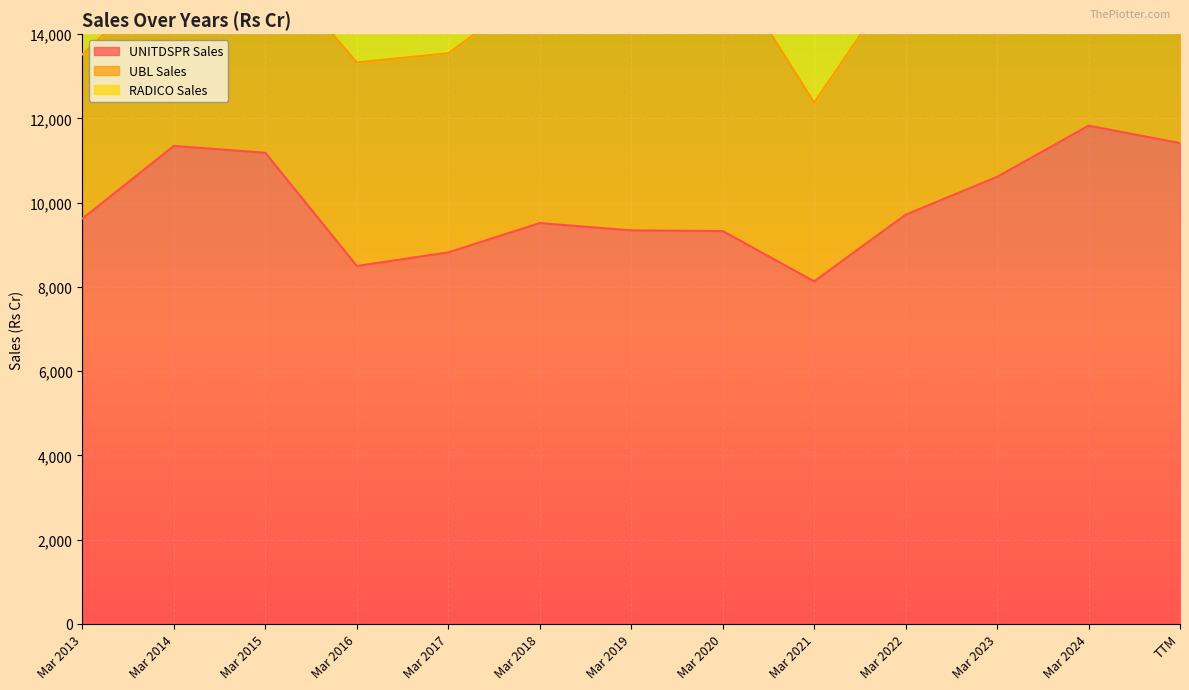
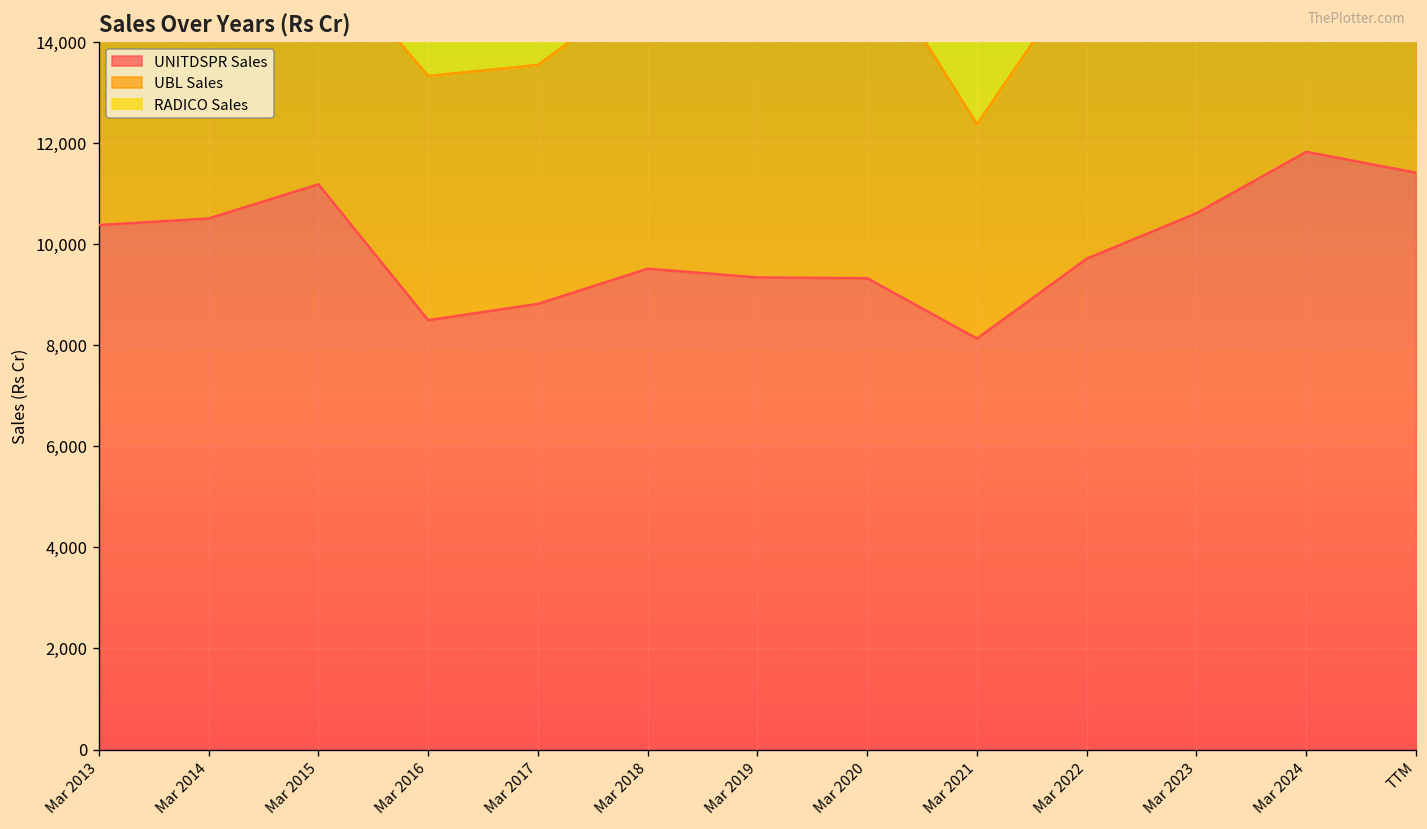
  {
    "UNITDSPR Sales": {
-     "Mar 2013": "9,600",
-     "Mar 2014": "11,300",
+     "Mar 2013": "10,400",
+     "Mar 2014": "10,500",
      "Mar 2015": "11,200",
      "Mar 2016": "8,500",
      "Mar 2017": "8,800",
      "Mar 2018": "9,500",
      "Mar 2019": "9,300",
      "Mar 2020": "9,300",
      "Mar 2021": "8,100",
      "Mar 2022": "9,700",
      "Mar 2023": "10,600",
      "Mar 2024": "11,800",
      "TTM": "11,400"
    },
    "UBL Sales": {
      "Mar 2016": "4,800",
      "Mar 2017": "4,700",
      "Mar 2021": "4,200"
    }
  }
